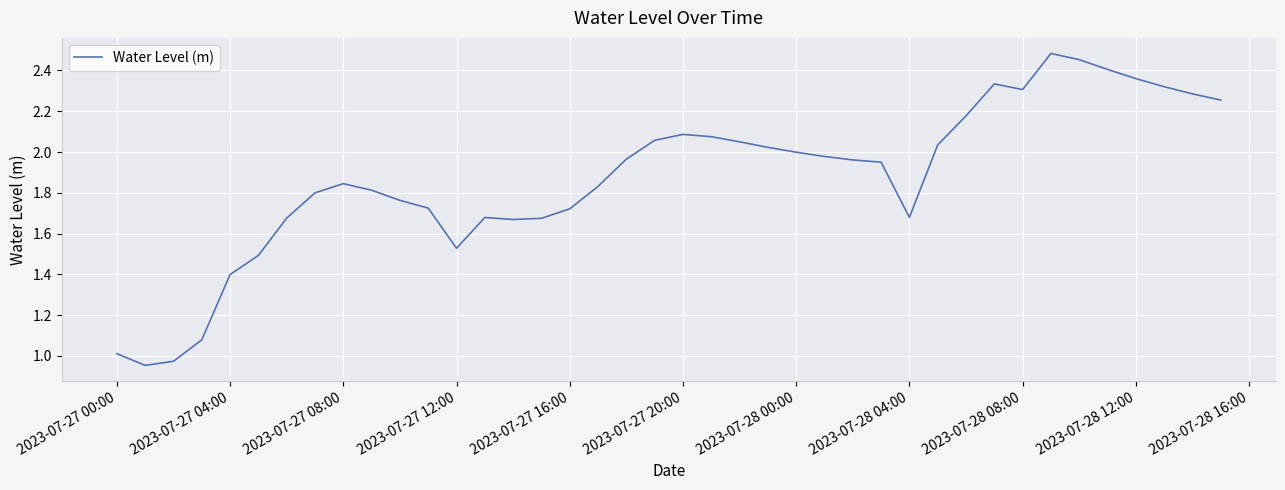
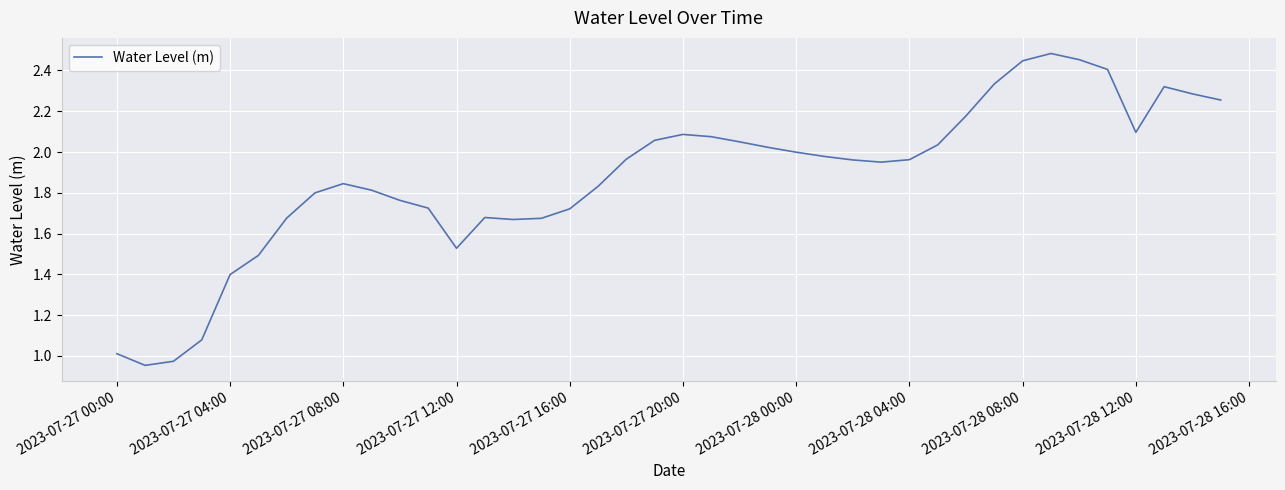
  {
    "2023-07-27 00:00": 1.01,
    "2023-07-27 04:00": 1.40,
    "2023-07-27 08:00": 1.84,
    "2023-07-27 12:00": 1.53,
    "2023-07-27 16:00": 1.72,
    "2023-07-27 20:00": 2.09,
    "2023-07-28 00:00": 2.00,
-   "2023-07-28 04:00": 1.68,
-   "2023-07-28 08:00": 2.31,
-   "2023-07-28 12:00": 2.36
+   "2023-07-28 04:00": 1.96,
+   "2023-07-28 08:00": 2.45,
+   "2023-07-28 12:00": 2.10
  }
